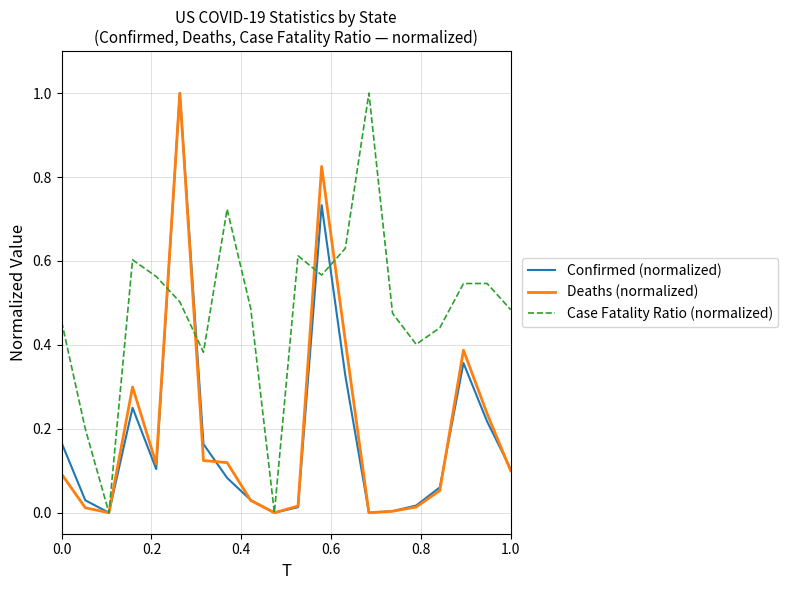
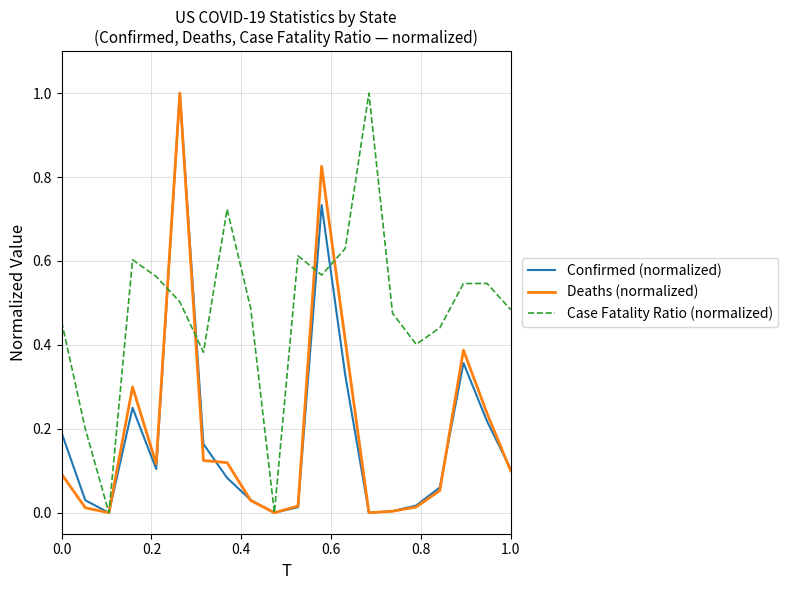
  {
    "Confirmed (normalized)": {
-     "0.0": 0.17
+     "0.0": 0.19
    },
    "Deaths (normalized)": {
      "0.0": 0.09
    },
    "Case Fatality Ratio (normalized)": {
      "0.0": 0.46,
      "1.0": 0.48
    }
  }
